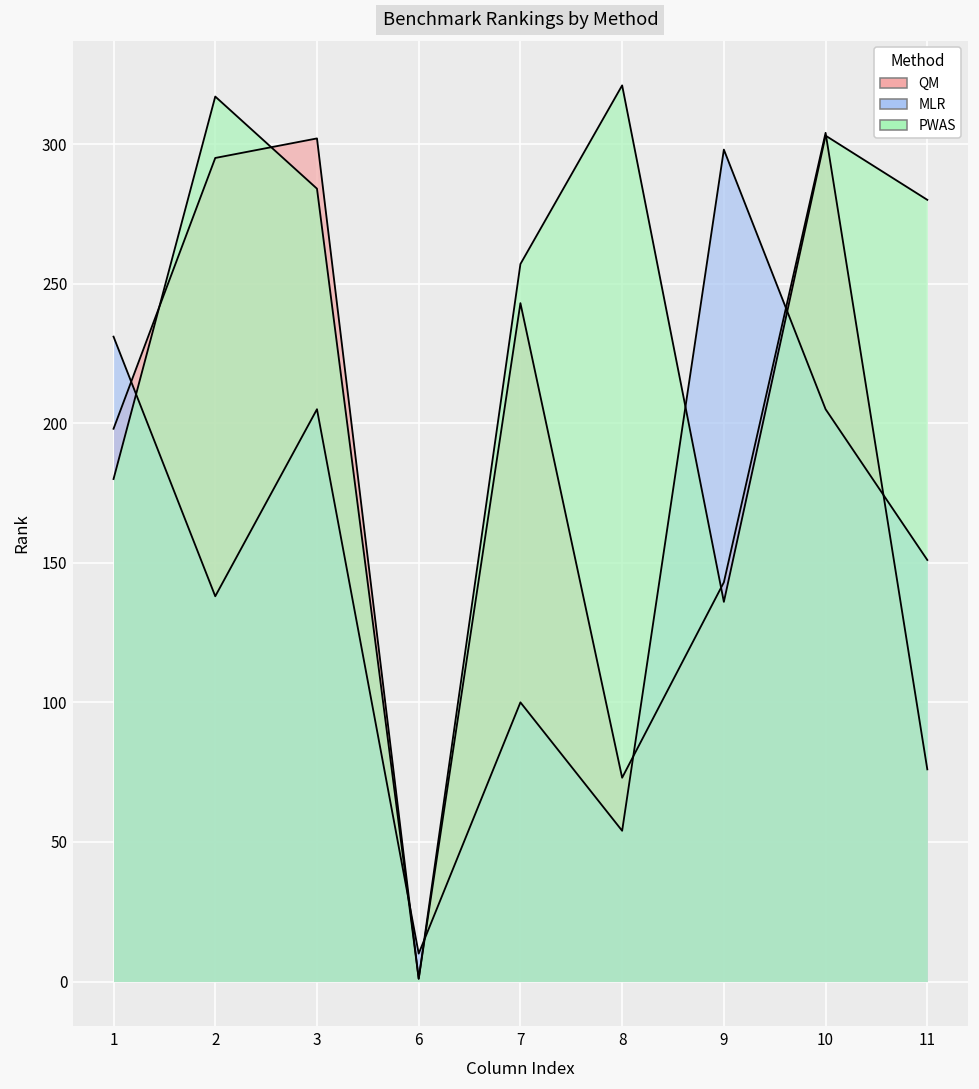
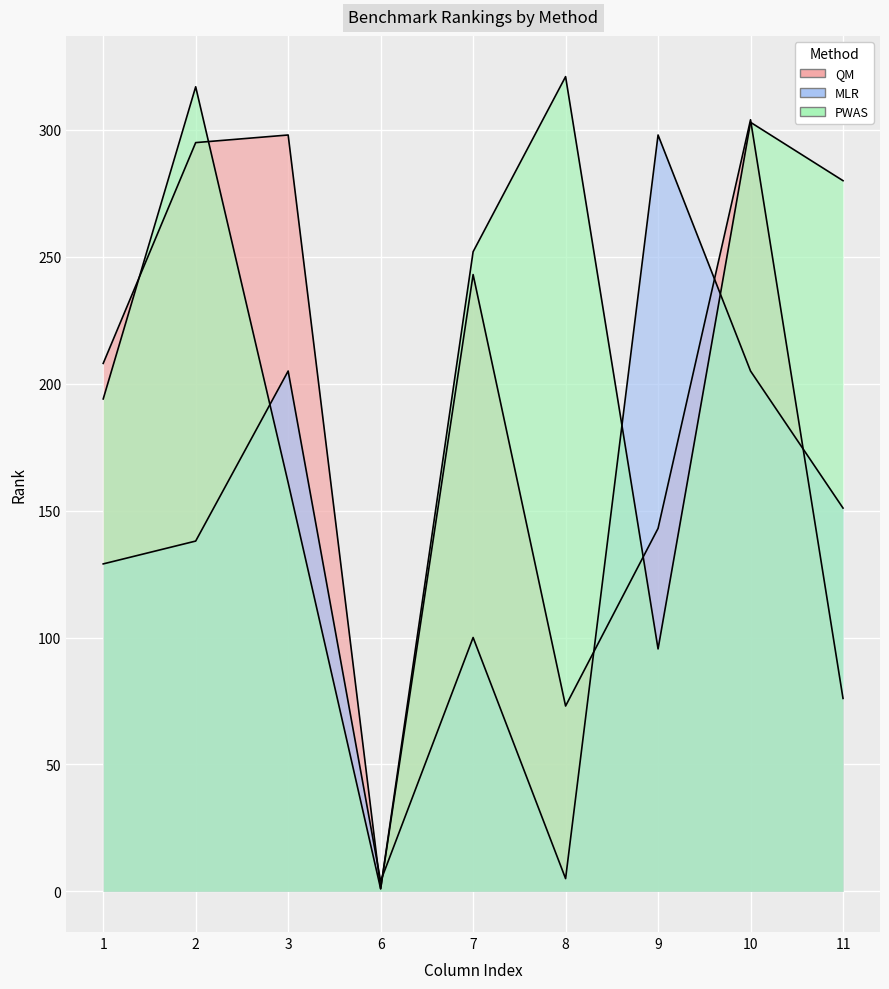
  {
    "QM": {
-     "1": 198,
+     "1": 208,
      "2": 295,
-     "3": 302,
+     "3": 298,
      "7": 243,
      "8": 73,
      "9": 143,
      "11": 76
    },
    "MLR": {
-     "1": 231,
+     "1": 129,
      "2": 138,
      "3": 205,
-     "6": 10,
+     "6": 4,
      "7": 100,
-     "8": 54,
+     "8": 5,
      "9": 298,
      "10": 205,
      "11": 151
    },
    "PWAS": {
-     "1": 180,
+     "1": 194,
      "2": 317,
-     "3": 284,
-     "7": 257,
+     "3": 161,
+     "7": 252,
      "8": 321,
-     "9": 136,
+     "9": 96,
      "11": 280
    }
  }
